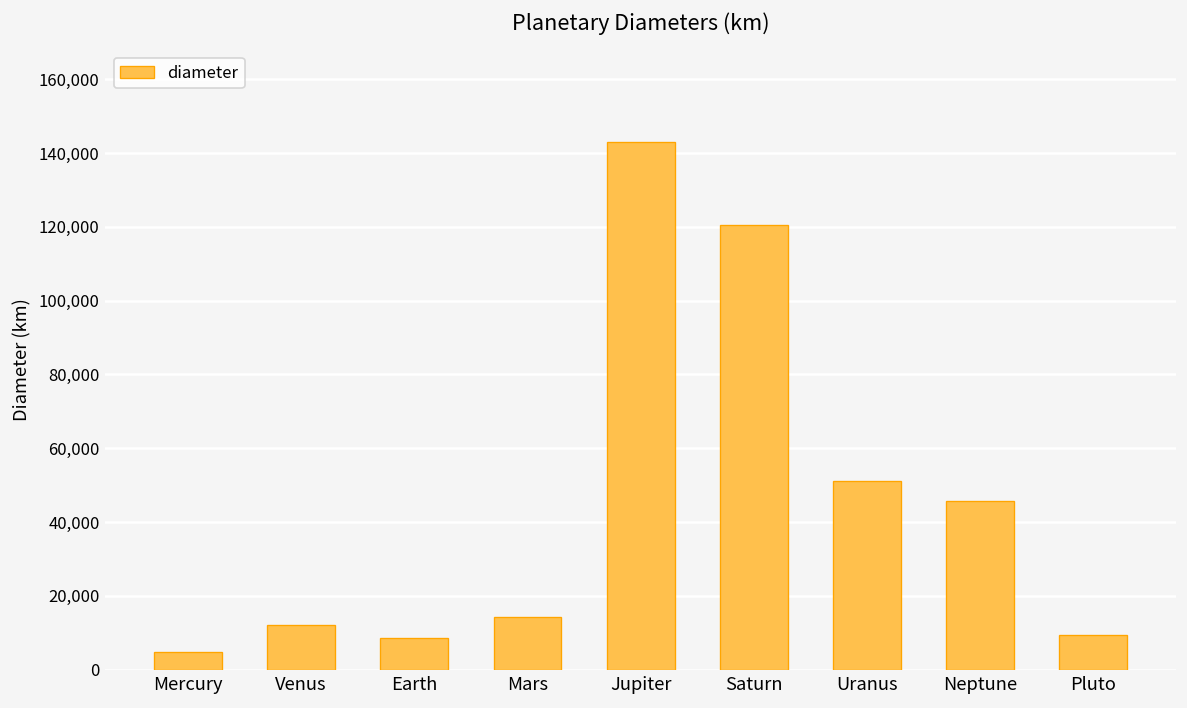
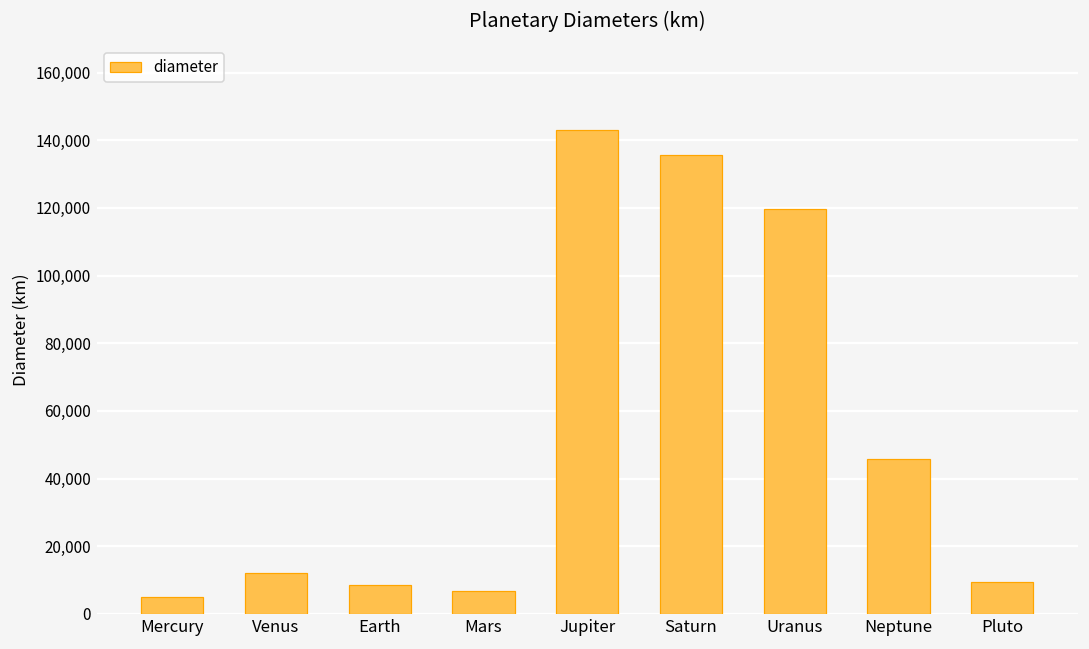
  {
    "Mercury": "5,000",
    "Venus": "12,000",
    "Earth": "9,000",
-   "Mars": "14,000",
+   "Mars": "7,000",
    "Jupiter": "143,000",
-   "Saturn": "121,000",
-   "Uranus": "51,000",
+   "Saturn": "136,000",
+   "Uranus": "120,000",
    "Neptune": "46,000",
    "Pluto": "9,000"
  }
